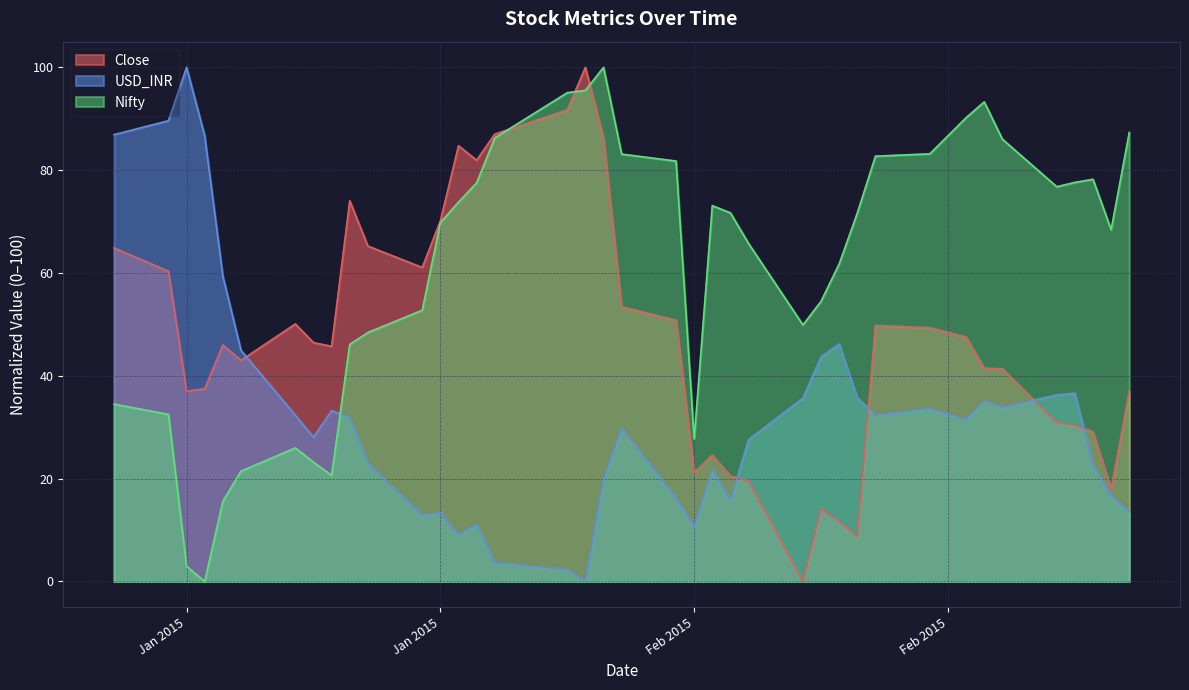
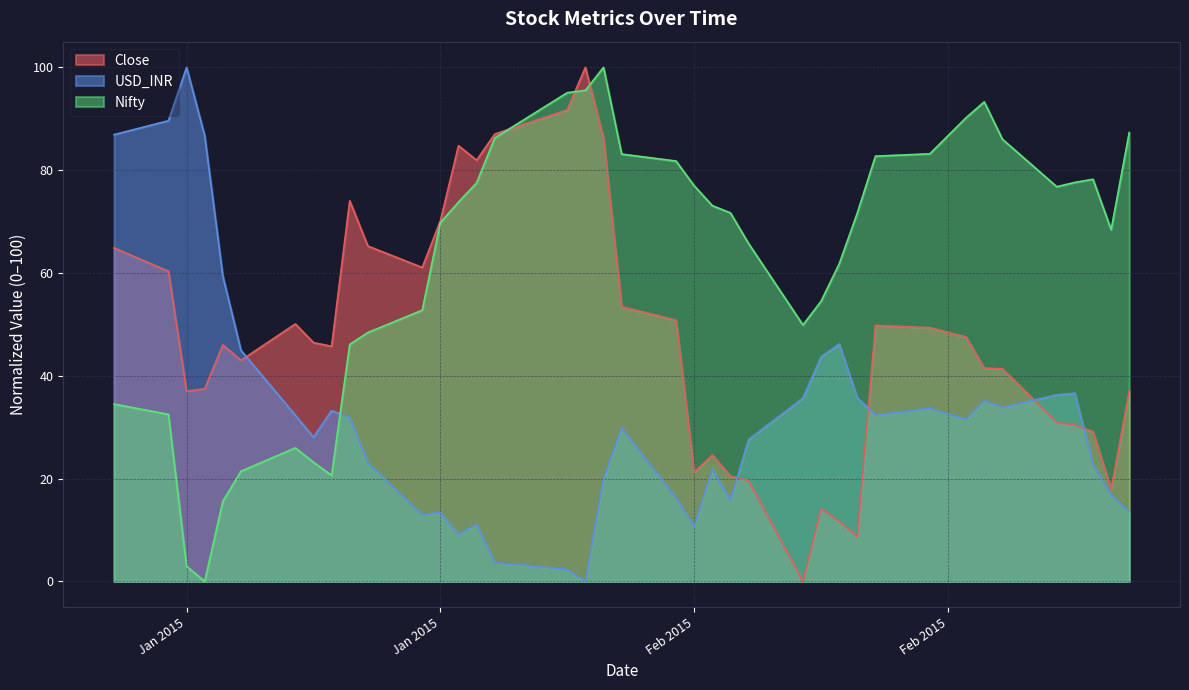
  {
    "Close": {
      "Feb 2015": 21
    },
    "USD_INR": {
      "Feb 2015": 11
    },
    "Nifty": {
-     "Feb 2015": 28
+     "Feb 2015": 77
    }
  }
